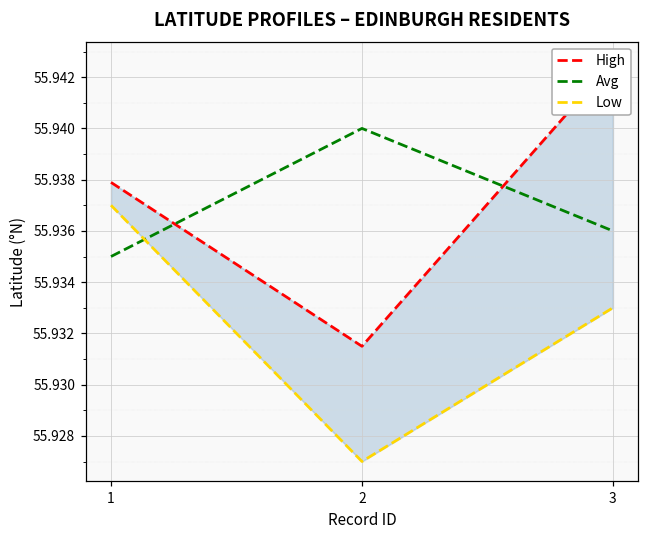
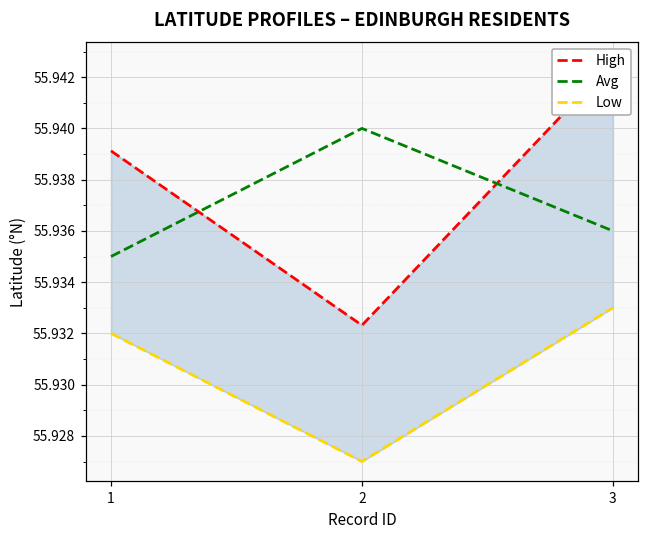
  {
    "High": {
-     "1": 55.9379,
-     "2": 55.9315
+     "1": 55.9391,
+     "2": 55.9323
    },
    "Avg": {
      "1": 55.9350,
      "2": 55.9400,
      "3": 55.9360
    },
    "Low": {
-     "1": 55.937,
+     "1": 55.932,
      "2": 55.927,
      "3": 55.933
    }
  }
